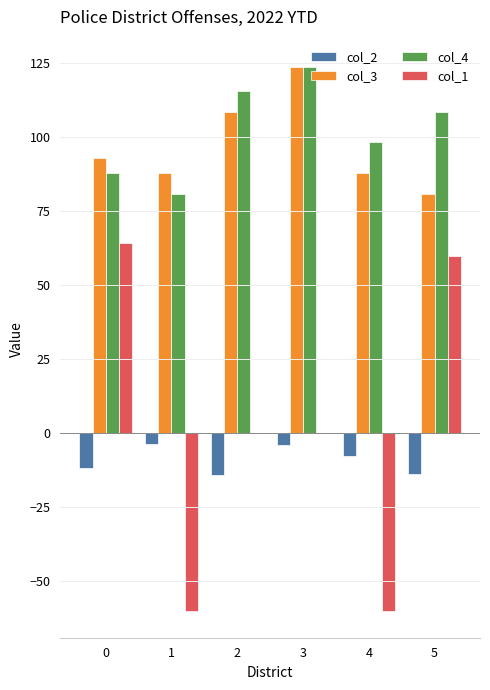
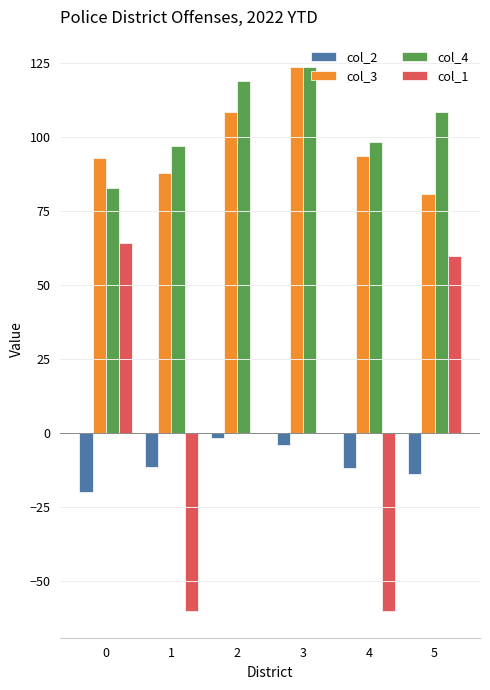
  {
    "col_2": {
-     "0": -12,
-     "1": -4,
-     "2": -14,
+     "0": -20,
+     "1": -12,
+     "2": -2,
      "3": -4,
-     "4": -8,
+     "4": -12,
      "5": -14
    },
    "col_3": {
      "0": 93,
      "1": 88,
      "2": 109,
      "3": 124,
-     "4": 88,
+     "4": 94,
      "5": 81
    },
    "col_4": {
-     "0": 88,
-     "1": 81,
-     "2": 116,
+     "0": 83,
+     "1": 97,
+     "2": 119,
      "3": 124,
      "4": 98,
      "5": 109
    },
    "col_1": {
      "0": 64,
      "1": -60,
      "2": 0,
      "3": 0,
      "4": -60,
      "5": 60
    }
  }
